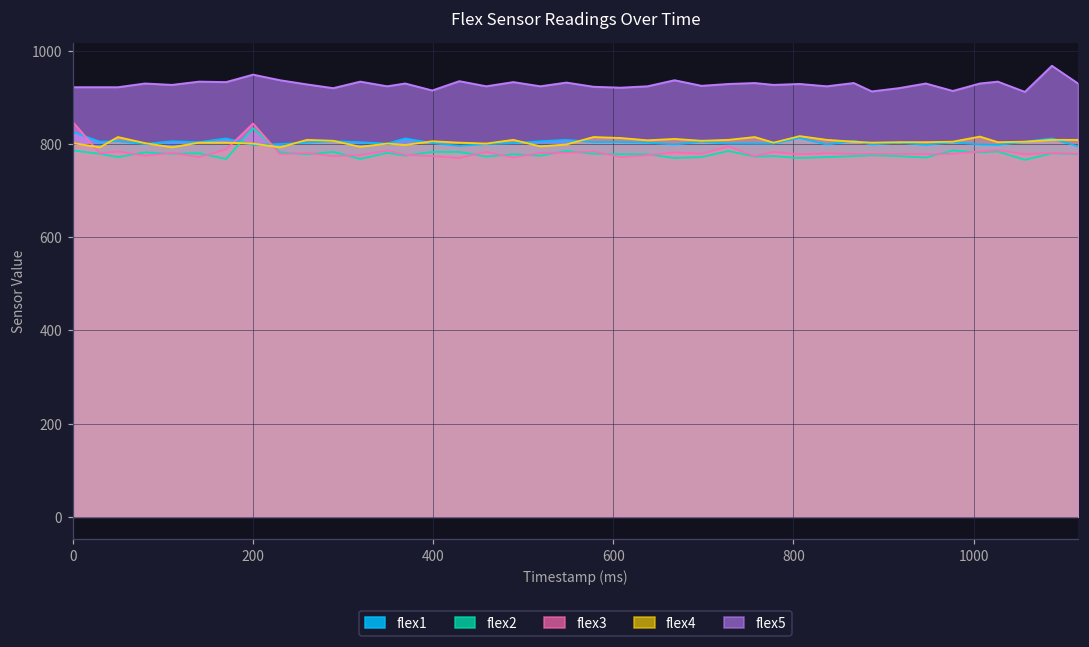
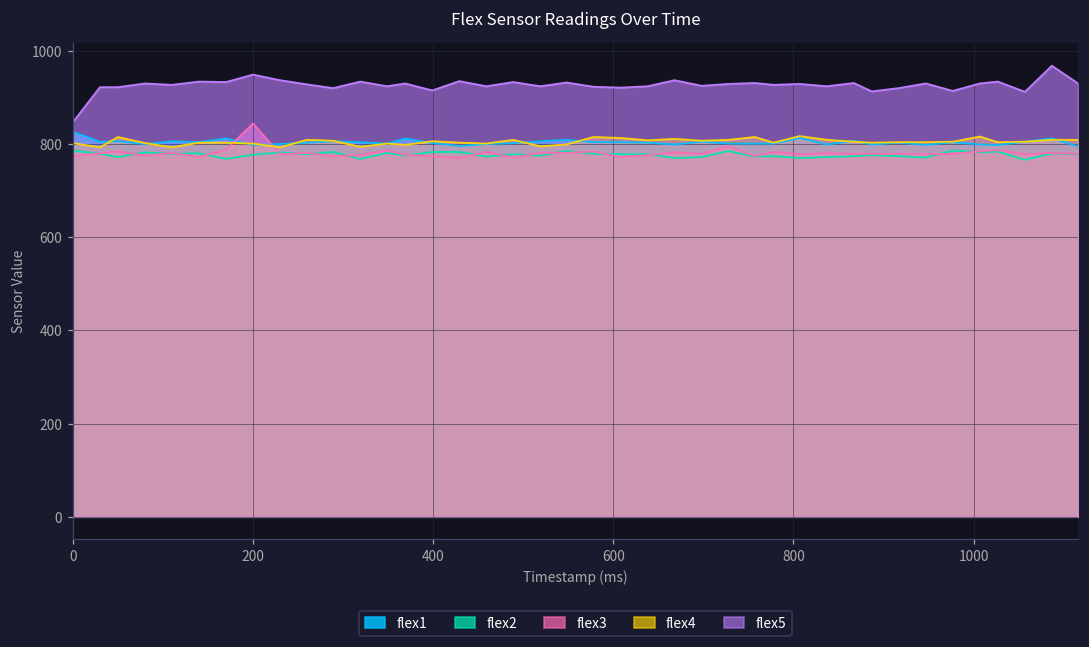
  {
    "flex1": {
      "0": 830
    },
    "flex2": {
      "0": 790,
-     "200": 830
+     "200": 780
    },
    "flex3": {
-     "0": 850,
+     "0": 770,
      "200": 840
    },
    "flex4": {
      "0": 800
    },
    "flex5": {
-     "0": 920,
+     "0": 850,
      "200": 950
    }
  }
